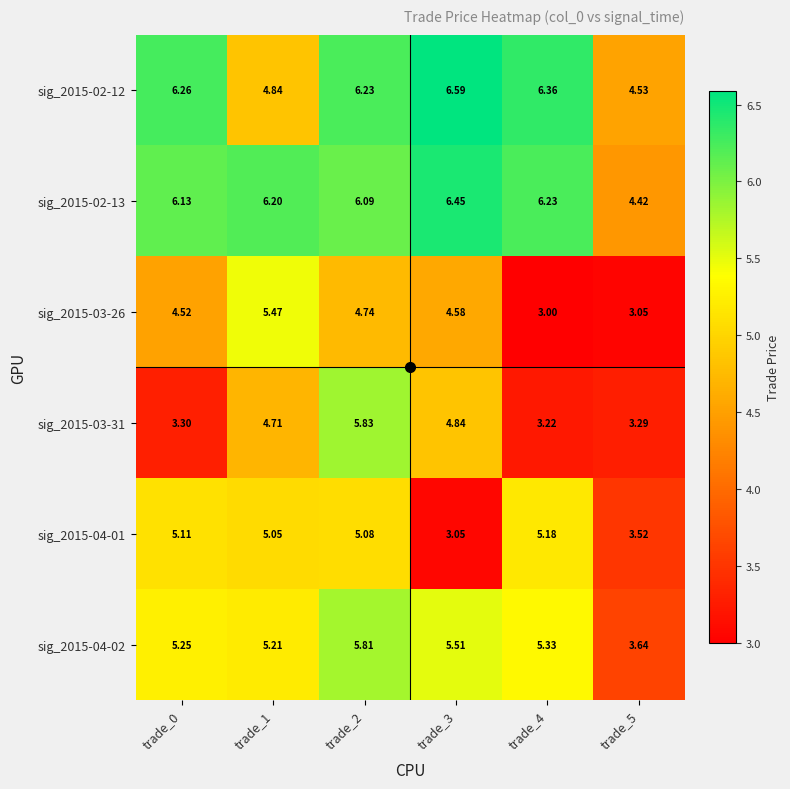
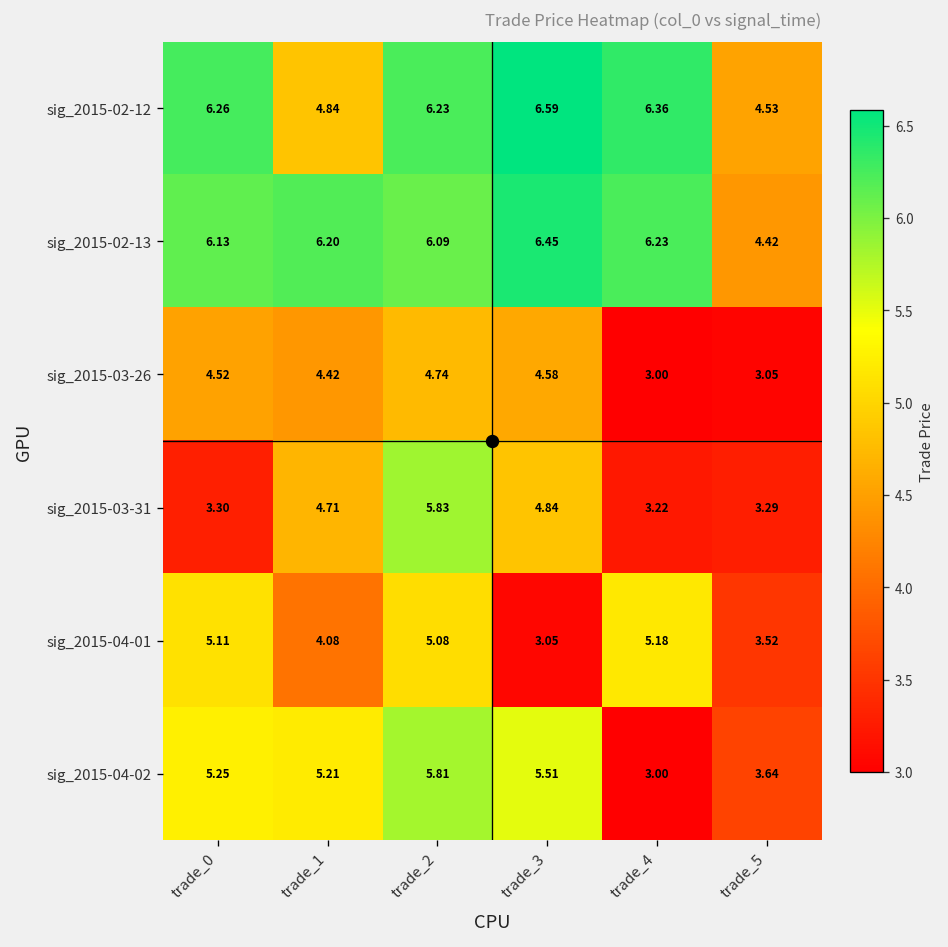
  {
    "sig_2015-02-12": {
      "trade_0": 6.26,
      "trade_1": 4.84,
      "trade_2": 6.23,
      "trade_3": 6.59,
      "trade_4": 6.36,
      "trade_5": 4.53
    },
    "sig_2015-02-13": {
      "trade_0": 6.13,
      "trade_1": 6.20,
      "trade_2": 6.09,
      "trade_3": 6.45,
      "trade_4": 6.23,
      "trade_5": 4.42
    },
    "sig_2015-03-26": {
      "trade_0": 4.52,
-     "trade_1": 5.47,
+     "trade_1": 4.42,
      "trade_2": 4.74,
      "trade_3": 4.58,
      "trade_4": 3.00,
      "trade_5": 3.05
    },
    "sig_2015-03-31": {
      "trade_0": 3.30,
      "trade_1": 4.71,
      "trade_2": 5.83,
      "trade_3": 4.84,
      "trade_4": 3.22,
      "trade_5": 3.29
    },
    "sig_2015-04-01": {
      "trade_0": 5.11,
-     "trade_1": 5.05,
+     "trade_1": 4.08,
      "trade_2": 5.08,
      "trade_3": 3.05,
      "trade_4": 5.18,
      "trade_5": 3.52
    },
    "sig_2015-04-02": {
      "trade_0": 5.25,
      "trade_1": 5.21,
      "trade_2": 5.81,
      "trade_3": 5.51,
-     "trade_4": 5.33,
+     "trade_4": 3.00,
      "trade_5": 3.64
    }
  }
